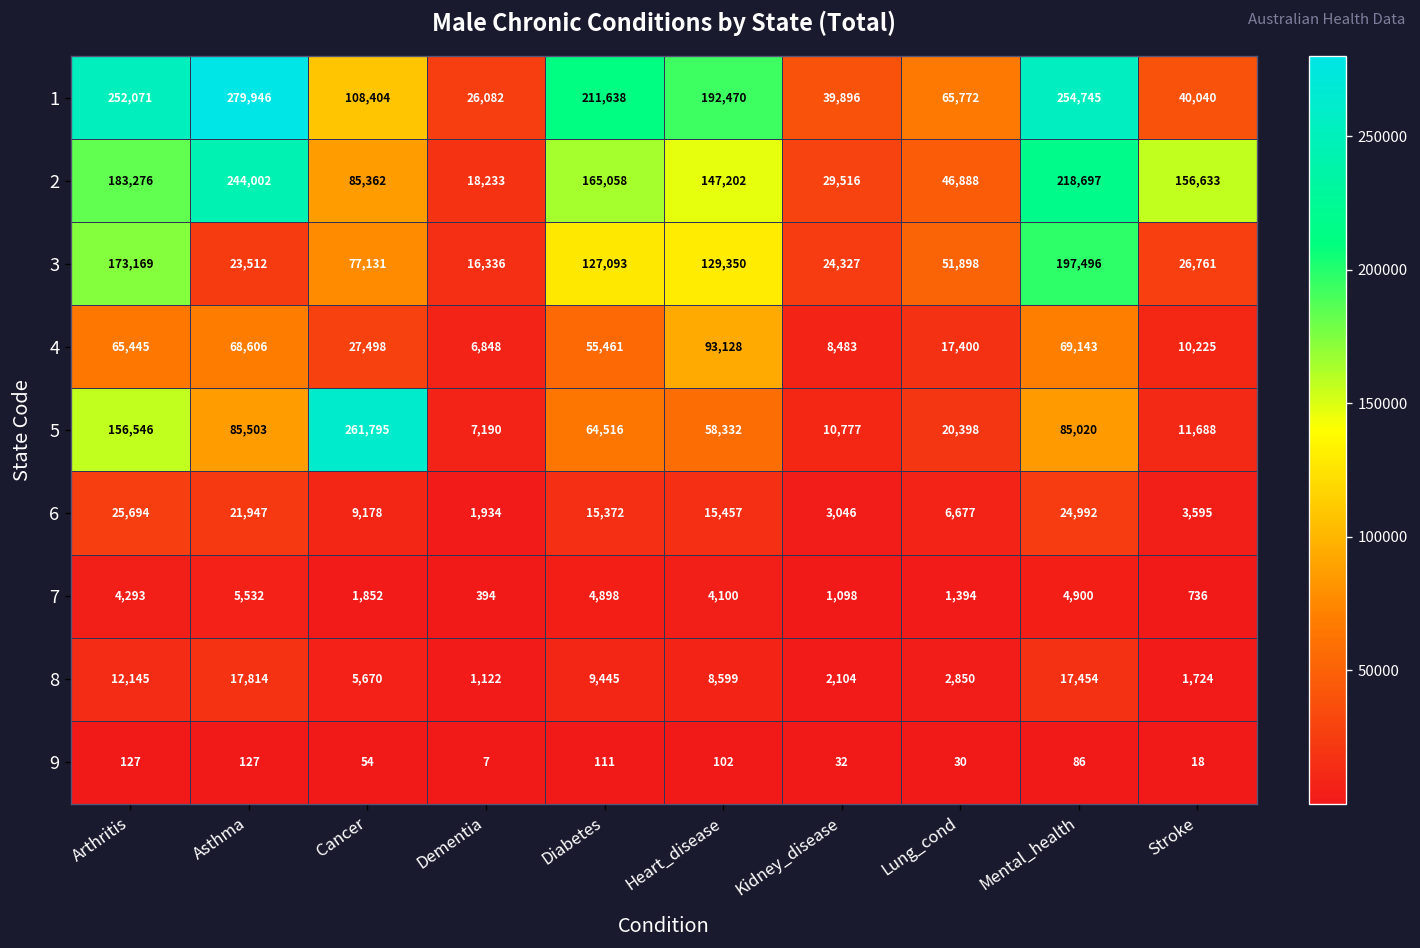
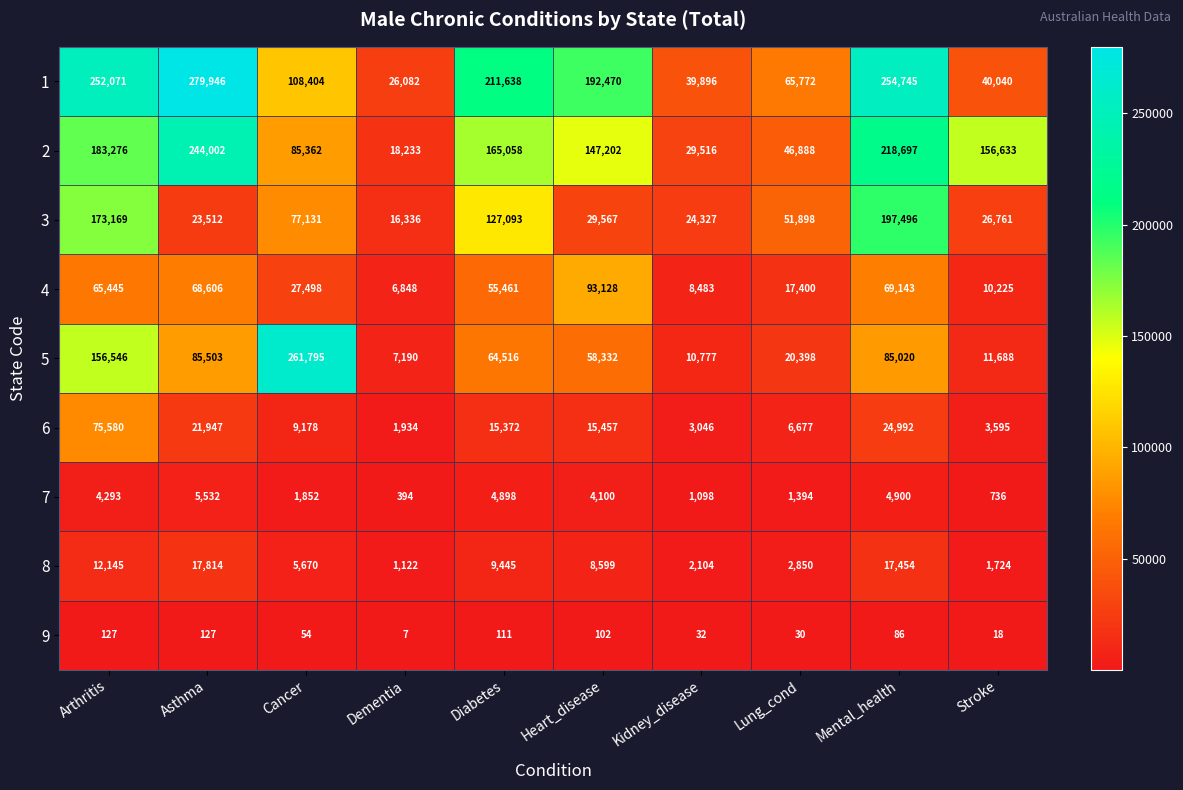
  {
    "1": {
      "Arthritis": "252,071",
      "Asthma": "279,946",
      "Cancer": "108,404",
      "Dementia": "26,082",
      "Diabetes": "211,638",
      "Heart_disease": "192,470",
      "Kidney_disease": "39,896",
      "Lung_cond": "65,772",
      "Mental_health": "254,745",
      "Stroke": "40,040"
    },
    "2": {
      "Arthritis": "183,276",
      "Asthma": "244,002",
      "Cancer": "85,362",
      "Dementia": "18,233",
      "Diabetes": "165,058",
      "Heart_disease": "147,202",
      "Kidney_disease": "29,516",
      "Lung_cond": "46,888",
      "Mental_health": "218,697",
      "Stroke": "156,633"
    },
    "3": {
      "Arthritis": "173,169",
      "Asthma": "23,512",
      "Cancer": "77,131",
      "Dementia": "16,336",
      "Diabetes": "127,093",
-     "Heart_disease": "129,350",
+     "Heart_disease": "29,567",
      "Kidney_disease": "24,327",
      "Lung_cond": "51,898",
      "Mental_health": "197,496",
      "Stroke": "26,761"
    },
    "4": {
      "Arthritis": "65,445",
      "Asthma": "68,606",
      "Cancer": "27,498",
      "Dementia": "6,848",
      "Diabetes": "55,461",
      "Heart_disease": "93,128",
      "Kidney_disease": "8,483",
      "Lung_cond": "17,400",
      "Mental_health": "69,143",
      "Stroke": "10,225"
    },
    "5": {
      "Arthritis": "156,546",
      "Asthma": "85,503",
      "Cancer": "261,795",
      "Dementia": "7,190",
      "Diabetes": "64,516",
      "Heart_disease": "58,332",
      "Kidney_disease": "10,777",
      "Lung_cond": "20,398",
      "Mental_health": "85,020",
      "Stroke": "11,688"
    },
    "6": {
-     "Arthritis": "25,694",
+     "Arthritis": "75,580",
      "Asthma": "21,947",
      "Cancer": "9,178",
      "Dementia": "1,934",
      "Diabetes": "15,372",
      "Heart_disease": "15,457",
      "Kidney_disease": "3,046",
      "Lung_cond": "6,677",
      "Mental_health": "24,992",
      "Stroke": "3,595"
    },
    "7": {
      "Arthritis": "4,293",
      "Asthma": "5,532",
      "Cancer": "1,852",
      "Dementia": "394",
      "Diabetes": "4,898",
      "Heart_disease": "4,100",
      "Kidney_disease": "1,098",
      "Lung_cond": "1,394",
      "Mental_health": "4,900",
      "Stroke": "736"
    },
    "8": {
      "Arthritis": "12,145",
      "Asthma": "17,814",
      "Cancer": "5,670",
      "Dementia": "1,122",
      "Diabetes": "9,445",
      "Heart_disease": "8,599",
      "Kidney_disease": "2,104",
      "Lung_cond": "2,850",
      "Mental_health": "17,454",
      "Stroke": "1,724"
    },
    "9": {
      "Arthritis": "127",
      "Asthma": "127",
      "Cancer": "54",
      "Dementia": "7",
      "Diabetes": "111",
      "Heart_disease": "102",
      "Kidney_disease": "32",
      "Lung_cond": "30",
      "Mental_health": "86",
      "Stroke": "18"
    }
  }
